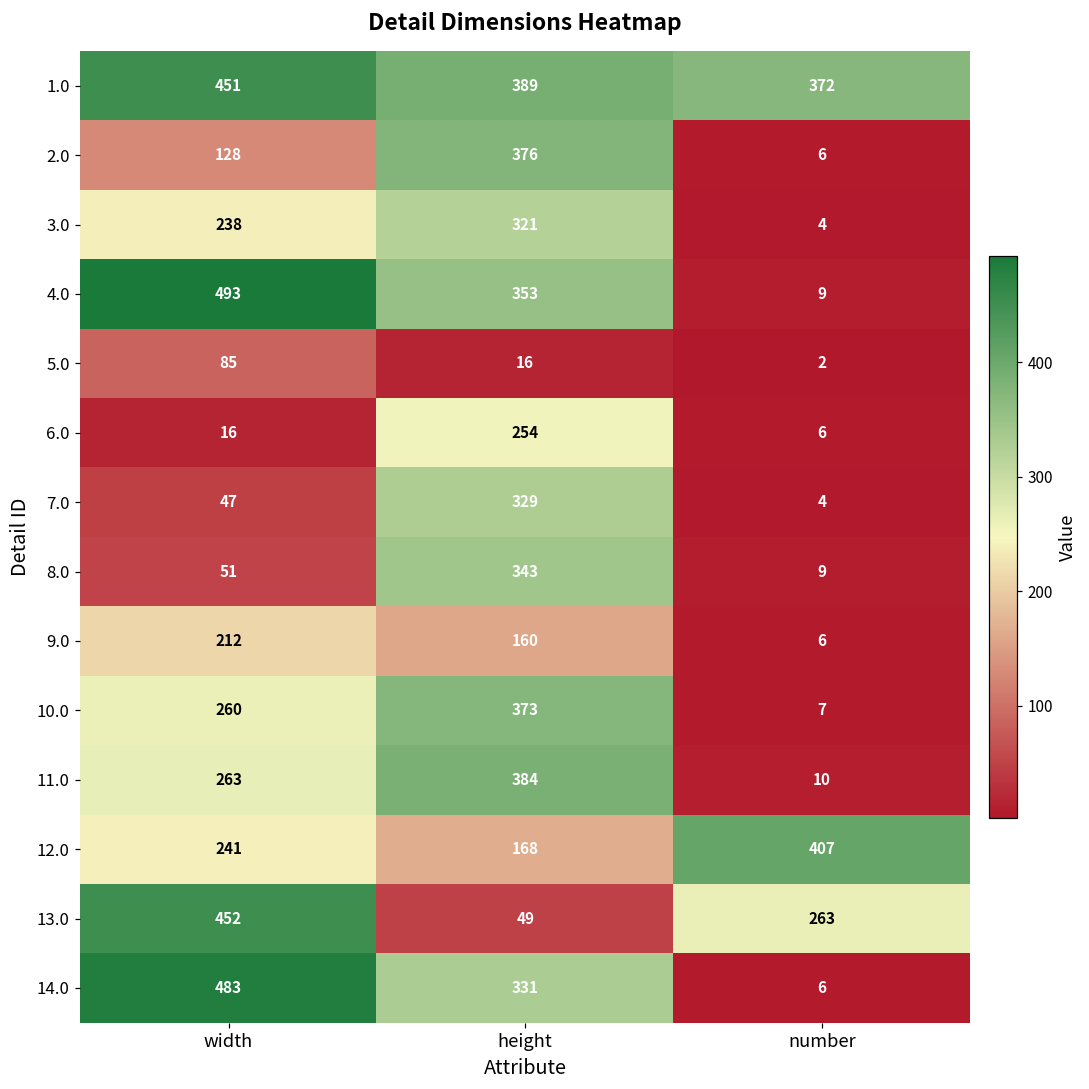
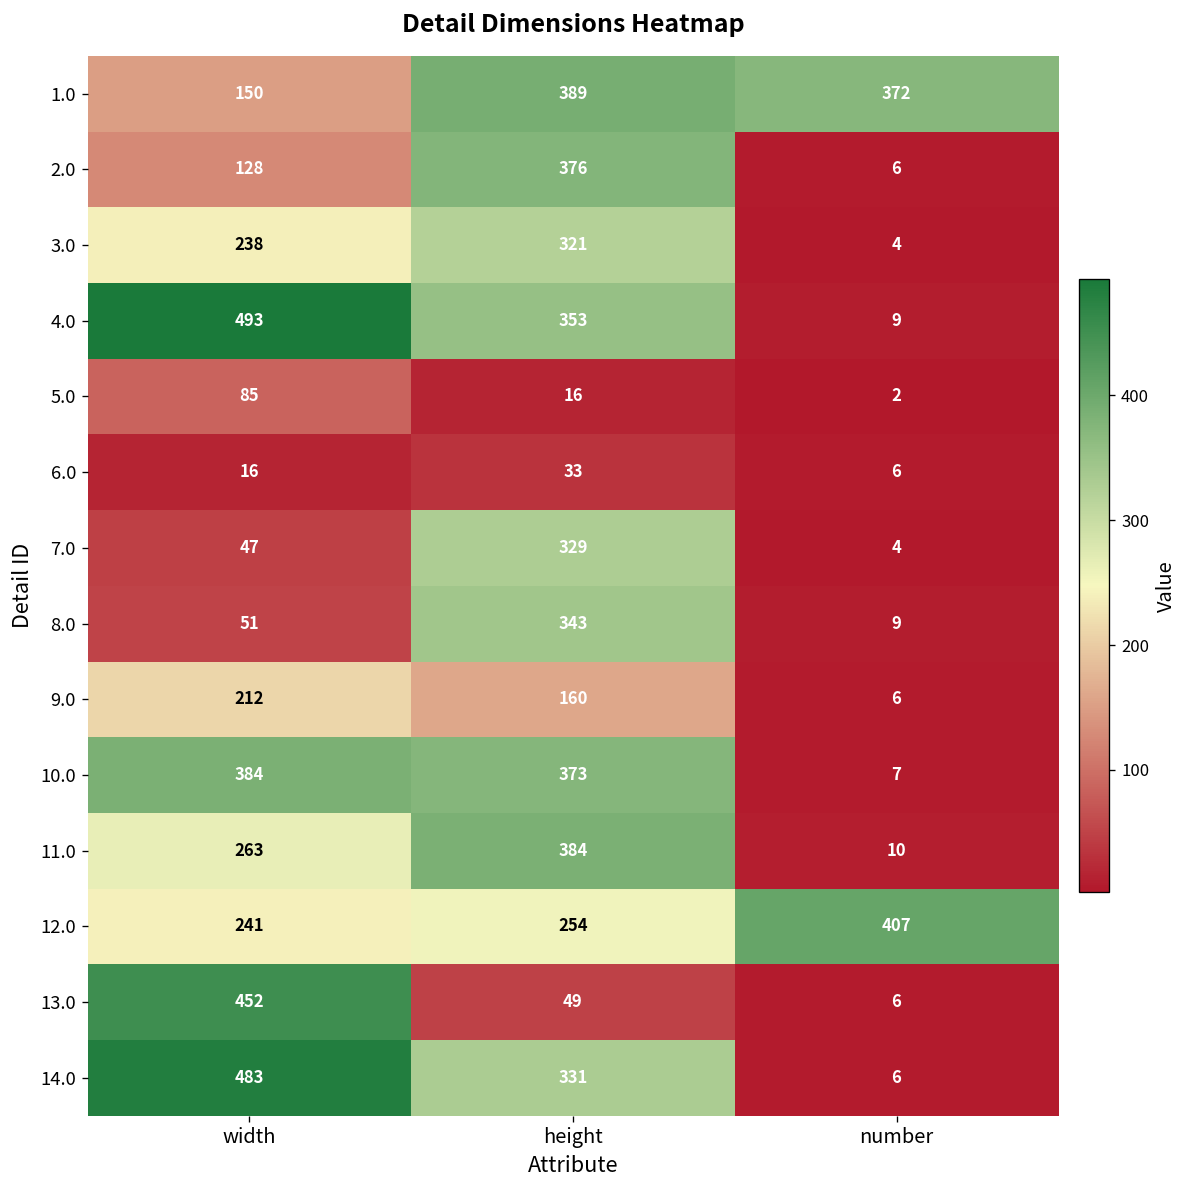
  {
    "1.0": {
-     "width": 451,
+     "width": 150,
      "height": 389,
      "number": 372
    },
    "2.0": {
      "width": 128,
      "height": 376,
      "number": 6
    },
    "3.0": {
      "width": 238,
      "height": 321,
      "number": 4
    },
    "4.0": {
      "width": 493,
      "height": 353,
      "number": 9
    },
    "5.0": {
      "width": 85,
      "height": 16,
      "number": 2
    },
    "6.0": {
      "width": 16,
-     "height": 254,
+     "height": 33,
      "number": 6
    },
    "7.0": {
      "width": 47,
      "height": 329,
      "number": 4
    },
    "8.0": {
      "width": 51,
      "height": 343,
      "number": 9
    },
    "9.0": {
      "width": 212,
      "height": 160,
      "number": 6
    },
    "10.0": {
-     "width": 260,
+     "width": 384,
      "height": 373,
      "number": 7
    },
    "11.0": {
      "width": 263,
      "height": 384,
      "number": 10
    },
    "12.0": {
      "width": 241,
-     "height": 168,
+     "height": 254,
      "number": 407
    },
    "13.0": {
      "width": 452,
      "height": 49,
-     "number": 263
+     "number": 6
    },
    "14.0": {
      "width": 483,
      "height": 331,
      "number": 6
    }
  }
